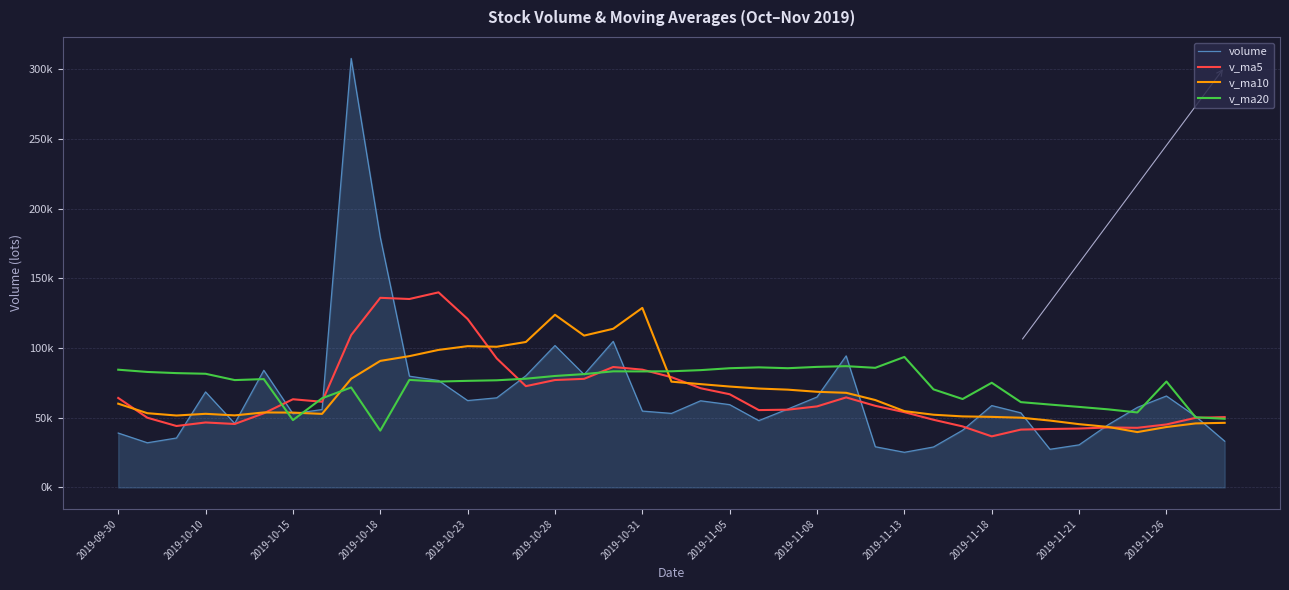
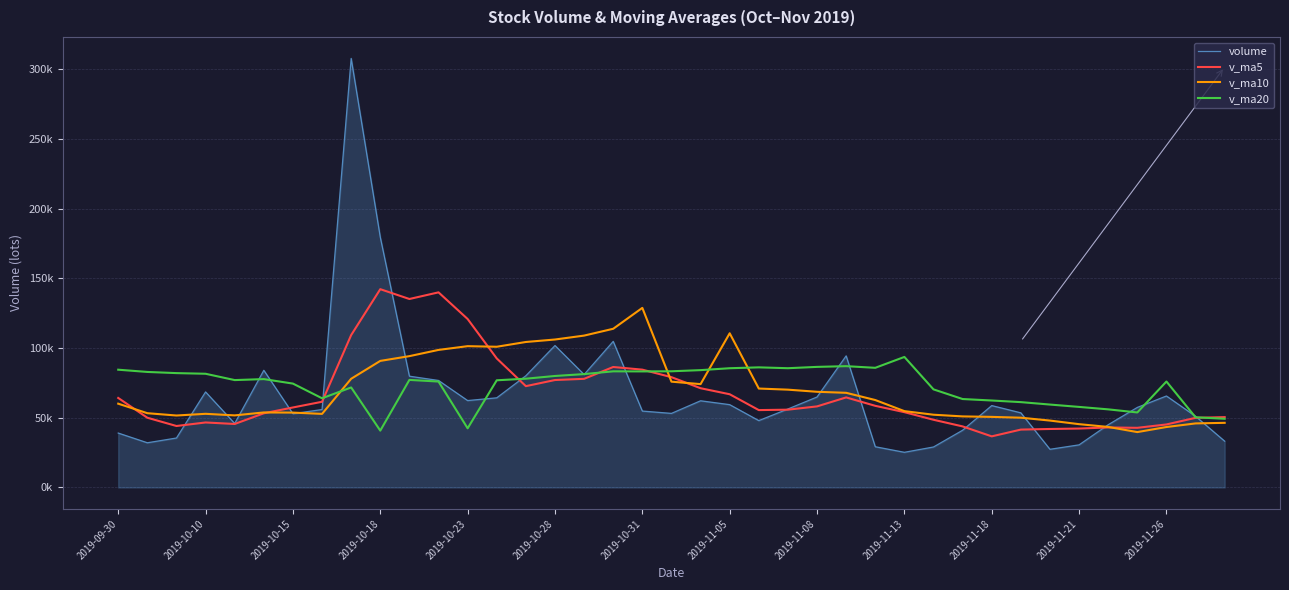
  {
    "volume": {
      "2019-09-30": 39000,
      "2019-10-10": 69000,
      "2019-10-18": 180000,
      "2019-10-23": 62000,
      "2019-10-28": 102000,
      "2019-10-31": 55000,
      "2019-11-05": 59000,
      "2019-11-08": 65000,
      "2019-11-13": 25000,
      "2019-11-18": 59000,
      "2019-11-21": 31000,
      "2019-11-26": 66000
    },
    "v_ma5": {
      "2019-09-30": 64000,
      "2019-10-10": 47000,
-     "2019-10-15": 63000,
-     "2019-10-18": 136000,
+     "2019-10-15": 57000,
+     "2019-10-18": 142000,
      "2019-10-23": 121000,
      "2019-10-28": 77000,
      "2019-11-05": 67000,
      "2019-11-08": 58000,
      "2019-11-18": 37000,
      "2019-11-21": 42000,
      "2019-11-26": 45000
    },
    "v_ma10": {
      "2019-09-30": 60000,
      "2019-10-10": 53000,
      "2019-10-18": 91000,
      "2019-10-23": 101000,
-     "2019-10-28": 124000,
+     "2019-10-28": 106000,
      "2019-10-31": 129000,
-     "2019-11-05": 72000,
+     "2019-11-05": 111000,
      "2019-11-08": 69000,
      "2019-11-18": 51000,
      "2019-11-21": 45000,
      "2019-11-26": 43000
    },
    "v_ma20": {
      "2019-09-30": 85000,
      "2019-10-10": 82000,
-     "2019-10-15": 48000,
+     "2019-10-15": 75000,
      "2019-10-18": 41000,
-     "2019-10-23": 77000,
+     "2019-10-23": 42000,
      "2019-10-28": 80000,
      "2019-11-05": 86000,
      "2019-11-08": 87000,
      "2019-11-13": 94000,
-     "2019-11-18": 75000,
+     "2019-11-18": 62000,
      "2019-11-21": 58000,
      "2019-11-26": 76000
    }
  }
